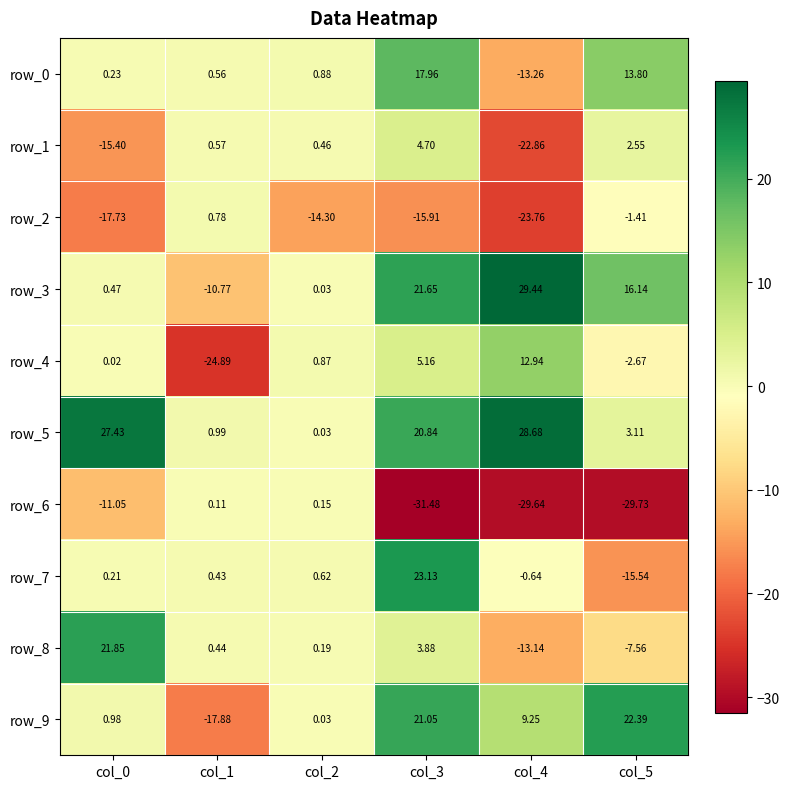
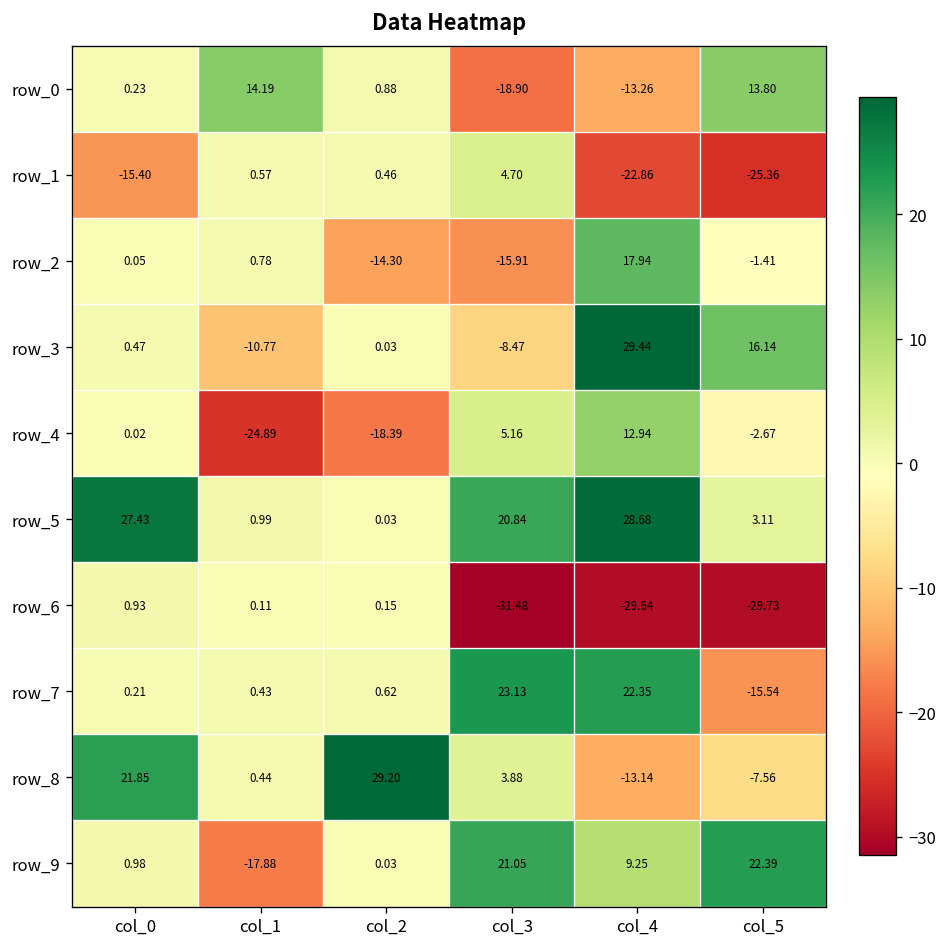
  {
    "row_0": {
      "col_0": 0.23,
-     "col_1": 0.56,
+     "col_1": 14.19,
      "col_2": 0.88,
-     "col_3": 17.96,
+     "col_3": -18.90,
      "col_4": -13.26,
      "col_5": 13.80
    },
    "row_1": {
      "col_0": -15.40,
      "col_1": 0.57,
      "col_2": 0.46,
      "col_3": 4.70,
      "col_4": -22.86,
-     "col_5": 2.55
+     "col_5": -25.36
    },
    "row_2": {
-     "col_0": -17.73,
+     "col_0": 0.05,
      "col_1": 0.78,
      "col_2": -14.30,
      "col_3": -15.91,
-     "col_4": -23.76,
+     "col_4": 17.94,
      "col_5": -1.41
    },
    "row_3": {
      "col_0": 0.47,
      "col_1": -10.77,
      "col_2": 0.03,
-     "col_3": 21.65,
+     "col_3": -8.47,
      "col_4": 29.44,
      "col_5": 16.14
    },
    "row_4": {
      "col_0": 0.02,
      "col_1": -24.89,
-     "col_2": 0.87,
+     "col_2": -18.39,
      "col_3": 5.16,
      "col_4": 12.94,
      "col_5": -2.67
    },
    "row_5": {
      "col_0": 27.43,
      "col_1": 0.99,
      "col_2": 0.03,
      "col_3": 20.84,
      "col_4": 28.68,
      "col_5": 3.11
    },
    "row_6": {
-     "col_0": -11.05,
+     "col_0": 0.93,
      "col_1": 0.11,
      "col_2": 0.15,
      "col_3": -31.48,
      "col_4": -29.64,
      "col_5": -29.73
    },
    "row_7": {
      "col_0": 0.21,
      "col_1": 0.43,
      "col_2": 0.62,
      "col_3": 23.13,
-     "col_4": -0.64,
+     "col_4": 22.35,
      "col_5": -15.54
    },
    "row_8": {
      "col_0": 21.85,
      "col_1": 0.44,
-     "col_2": 0.19,
+     "col_2": 29.20,
      "col_3": 3.88,
      "col_4": -13.14,
      "col_5": -7.56
    },
    "row_9": {
      "col_0": 0.98,
      "col_1": -17.88,
      "col_2": 0.03,
      "col_3": 21.05,
      "col_4": 9.25,
      "col_5": 22.39
    }
  }
